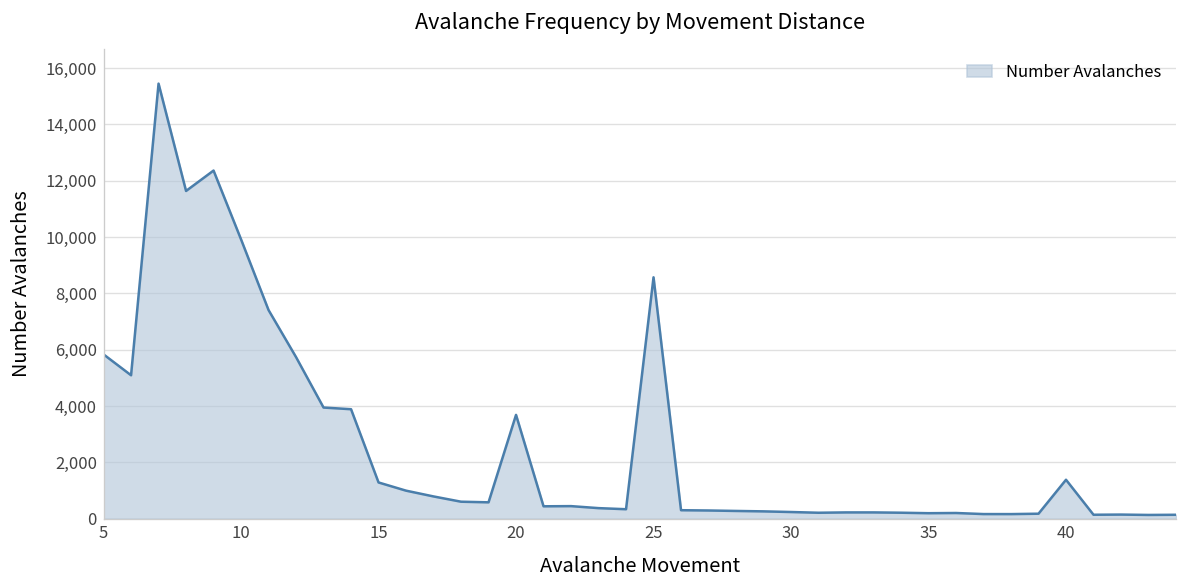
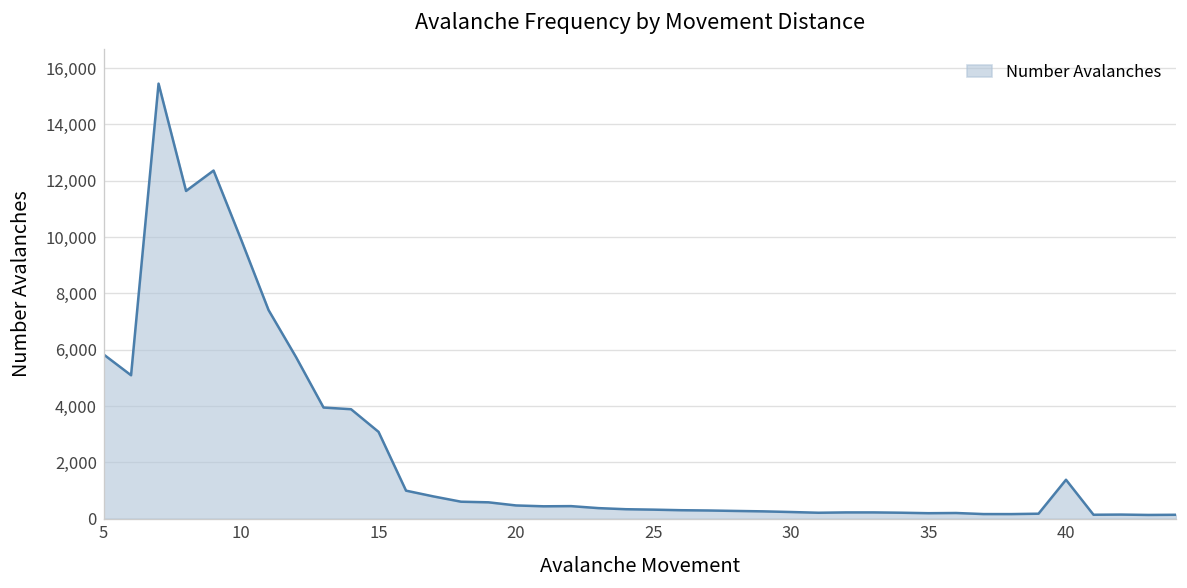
  {
    "5": "5,800",
    "10": "9,900",
-   "15": "1,300",
-   "20": "3,700",
-   "25": "8,600",
+   "15": "3,100",
+   "20": "500",
+   "25": "300",
    "30": "200",
    "35": "200",
    "40": "1,400"
  }
